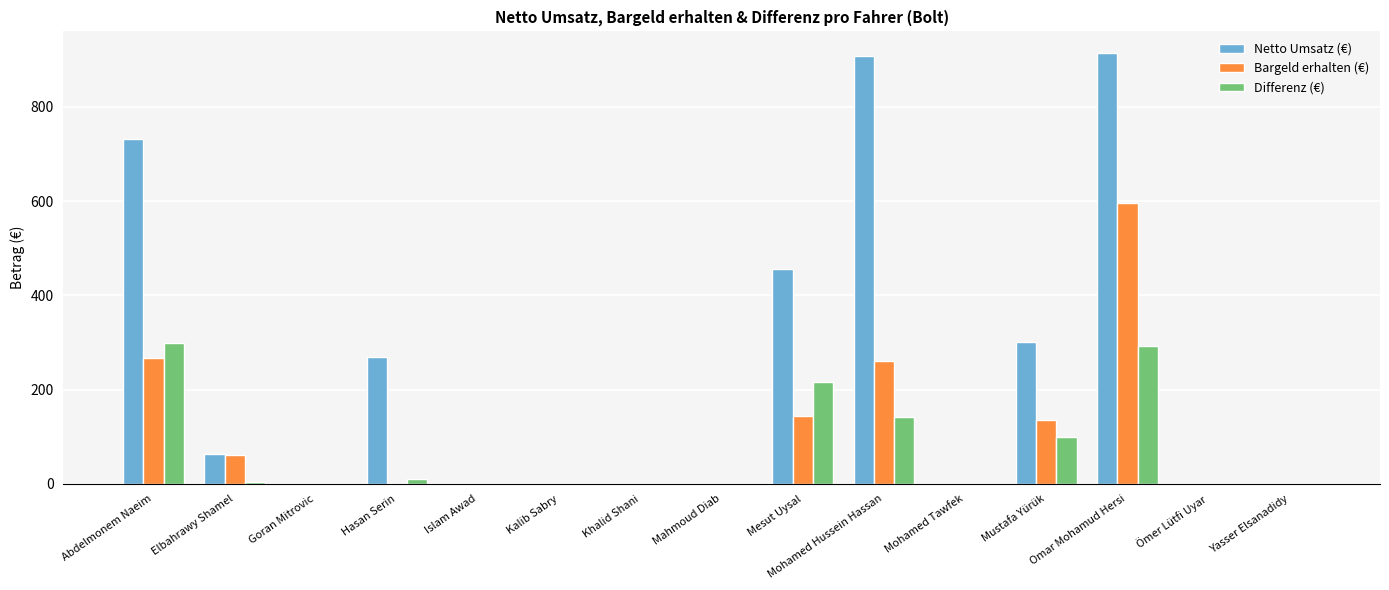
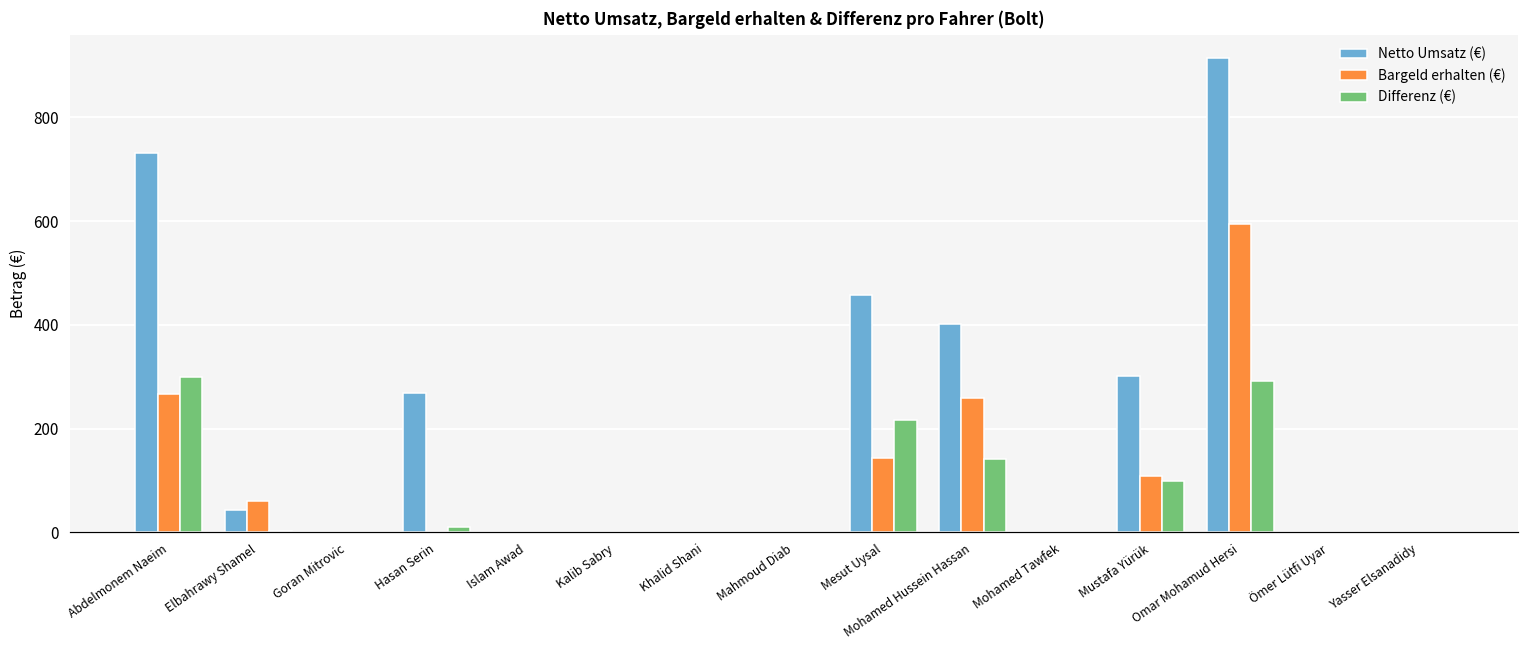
  {
    "Netto Umsatz (€)": {
      "Abdelmonem Naeim": 730,
-     "Elbahrawy Shamel": 60,
+     "Elbahrawy Shamel": 40,
      "Goran Mitrovic": 0,
      "Hasan Serin": 270,
      "Islam Awad": 0,
      "Kalib Sabry": 0,
      "Khalid Shani": 0,
      "Mahmoud Diab": 0,
      "Mesut Uysal": 460,
-     "Mohamed Hussein Hassan": 910,
+     "Mohamed Hussein Hassan": 400,
      "Mohamed Tawfek": 0,
      "Mustafa Yürük": 300,
      "Omar Mohamud Hersi": 910,
      "Ömer Lütfi Uyar": 0,
      "Yasser Elsanadidy": 0
    },
    "Bargeld erhalten (€)": {
      "Abdelmonem Naeim": 270,
      "Elbahrawy Shamel": 60,
      "Goran Mitrovic": 0,
      "Hasan Serin": 0,
      "Islam Awad": 0,
      "Kalib Sabry": 0,
      "Khalid Shani": 0,
      "Mahmoud Diab": 0,
      "Mesut Uysal": 140,
      "Mohamed Hussein Hassan": 260,
      "Mohamed Tawfek": 0,
-     "Mustafa Yürük": 140,
+     "Mustafa Yürük": 110,
      "Omar Mohamud Hersi": 590,
      "Ömer Lütfi Uyar": 0,
      "Yasser Elsanadidy": 0
    },
    "Differenz (€)": {
      "Abdelmonem Naeim": 300,
      "Goran Mitrovic": 0,
      "Hasan Serin": 10,
      "Islam Awad": 0,
      "Kalib Sabry": 0,
      "Khalid Shani": 0,
      "Mahmoud Diab": 0,
      "Mesut Uysal": 220,
      "Mohamed Hussein Hassan": 140,
      "Mohamed Tawfek": 0,
      "Mustafa Yürük": 100,
      "Omar Mohamud Hersi": 290,
      "Ömer Lütfi Uyar": 0,
      "Yasser Elsanadidy": 0
    }
  }
